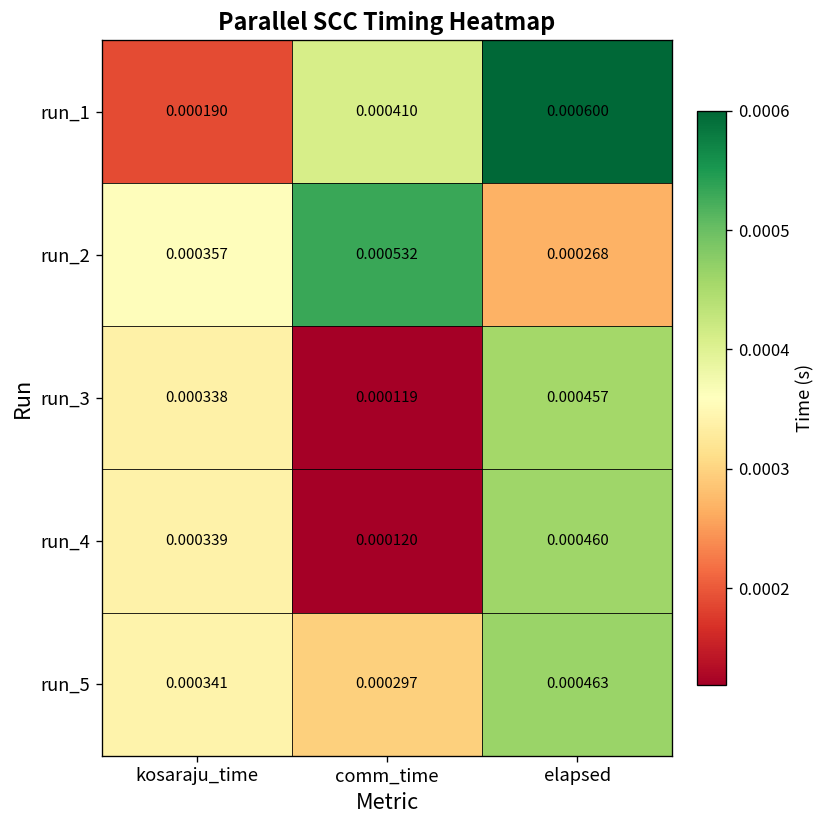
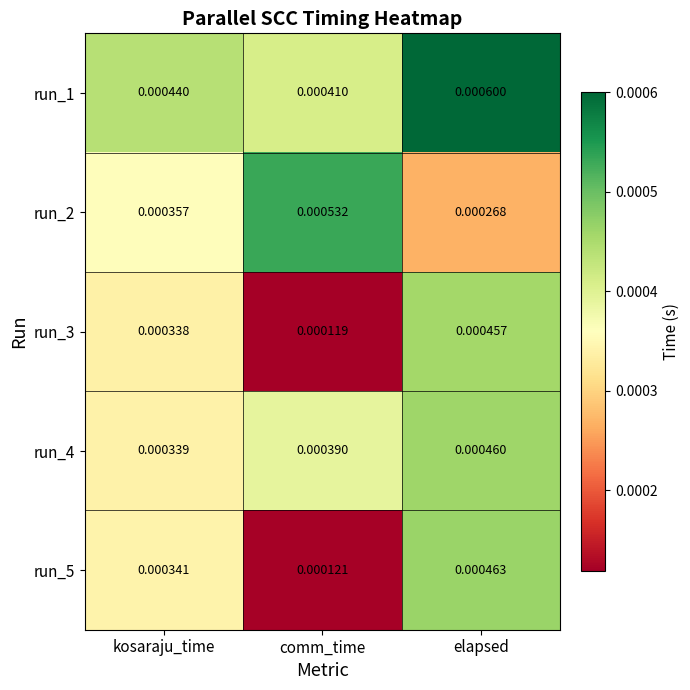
  {
    "run_1": {
-     "kosaraju_time": 0.000190,
+     "kosaraju_time": 0.000440,
      "comm_time": 0.000410,
      "elapsed": 0.000600
    },
    "run_2": {
      "kosaraju_time": 0.000357,
      "comm_time": 0.000532,
      "elapsed": 0.000268
    },
    "run_3": {
      "kosaraju_time": 0.000338,
      "comm_time": 0.000119,
      "elapsed": 0.000457
    },
    "run_4": {
      "kosaraju_time": 0.000339,
-     "comm_time": 0.000120,
+     "comm_time": 0.000390,
      "elapsed": 0.000460
    },
    "run_5": {
      "kosaraju_time": 0.000341,
-     "comm_time": 0.000297,
+     "comm_time": 0.000121,
      "elapsed": 0.000463
    }
  }
